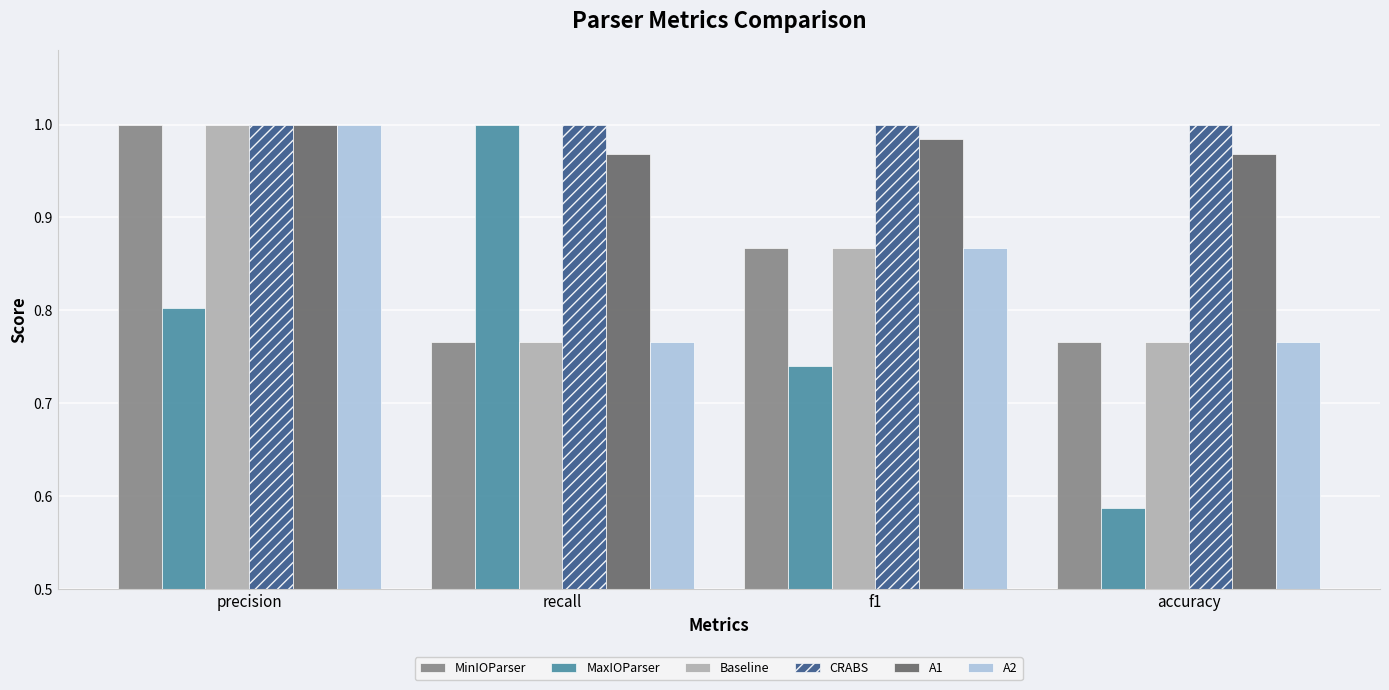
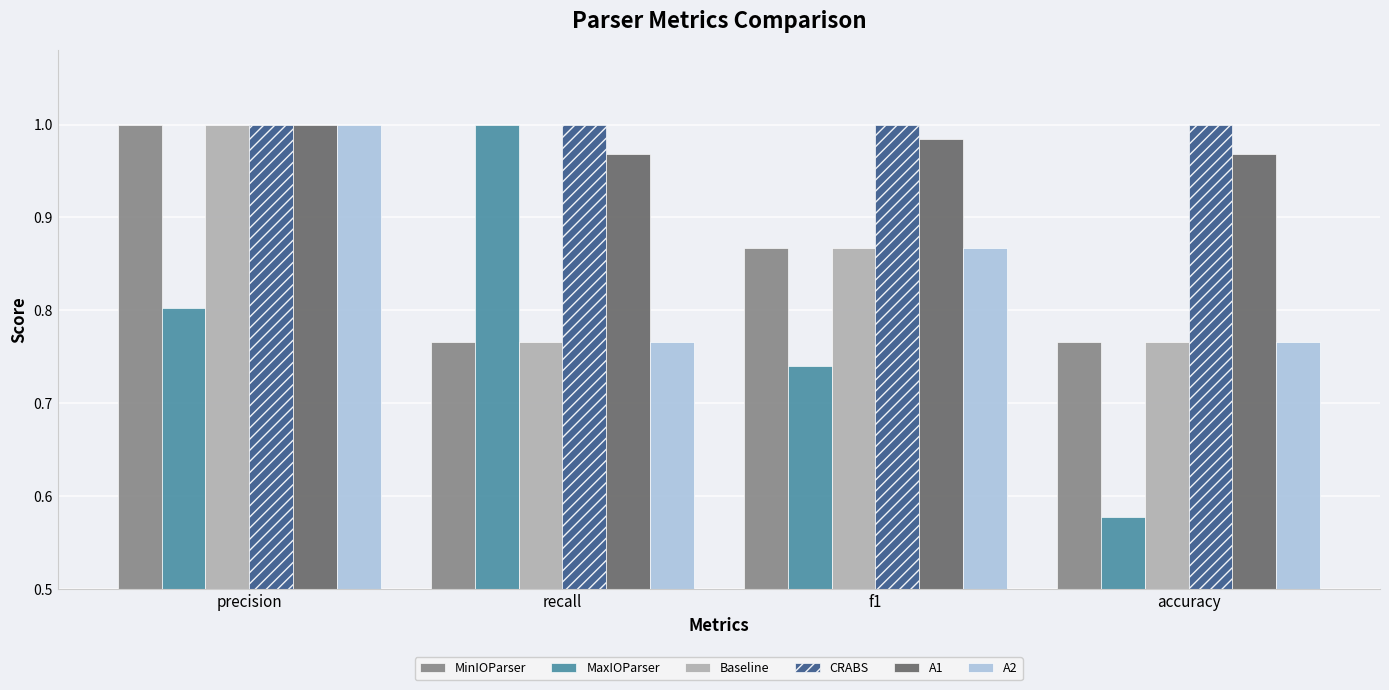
  {
    "MaxIOParser": {
      "precision": 0.80,
      "recall": 1.00,
      "f1": 0.74,
-     "accuracy": 0.59
+     "accuracy": 0.58
    },
    "CRABS": {
      "precision": 1.00,
      "recall": 1.00,
      "f1": 1.00,
      "accuracy": 1.00
    }
  }
